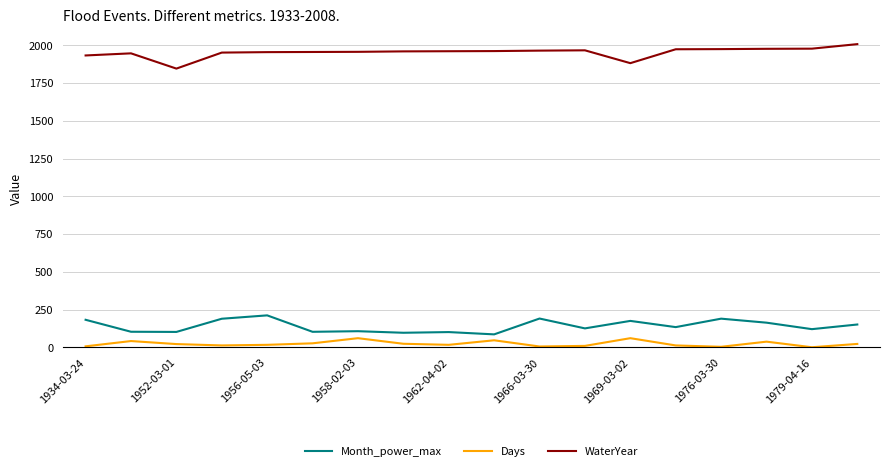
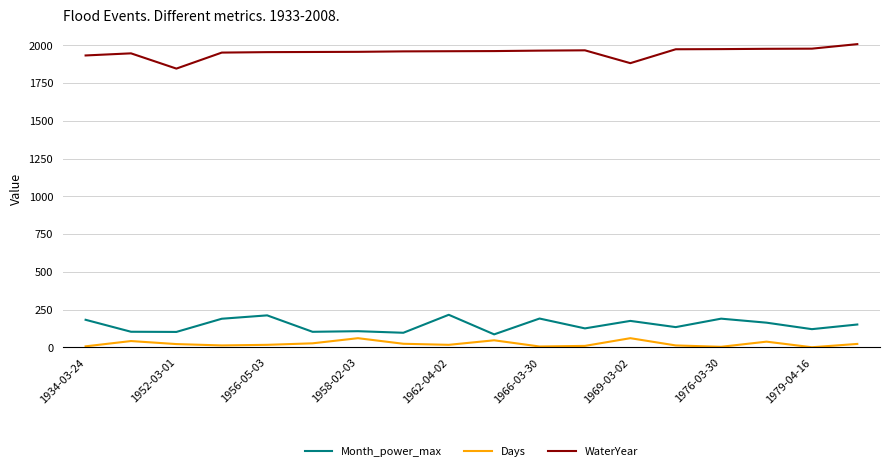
  {
    "Month_power_max": {
      "1934-03-24": 180,
      "1952-03-01": 100,
      "1956-05-03": 210,
      "1958-02-03": 110,
-     "1962-04-02": 100,
+     "1962-04-02": 220,
      "1966-03-30": 190,
      "1969-03-02": 180,
      "1976-03-30": 190,
      "1979-04-16": 120
    },
    "Days": {
      "1934-03-24": 10,
      "1952-03-01": 20,
      "1956-05-03": 20,
      "1958-02-03": 60,
      "1962-04-02": 20,
      "1966-03-30": 10,
      "1969-03-02": 60,
      "1976-03-30": 0,
      "1979-04-16": 0
    },
    "WaterYear": {
      "1934-03-24": 1930,
      "1952-03-01": 1850,
      "1956-05-03": 1960,
      "1958-02-03": 1960,
      "1962-04-02": 1960,
      "1966-03-30": 1970,
      "1969-03-02": 1880,
      "1976-03-30": 1980,
      "1979-04-16": 1980
    }
  }
